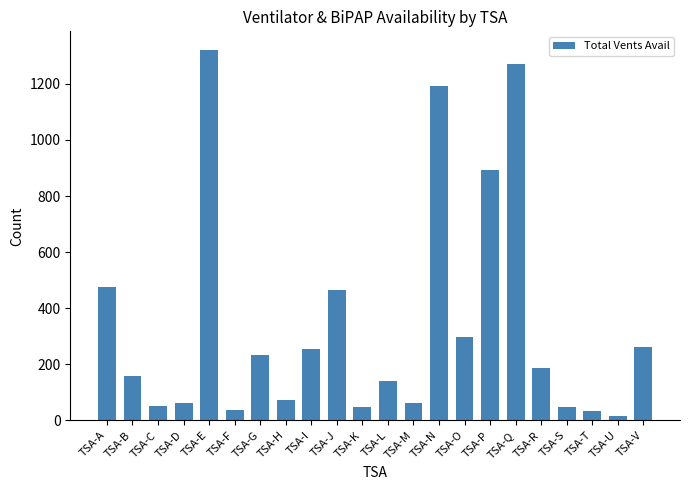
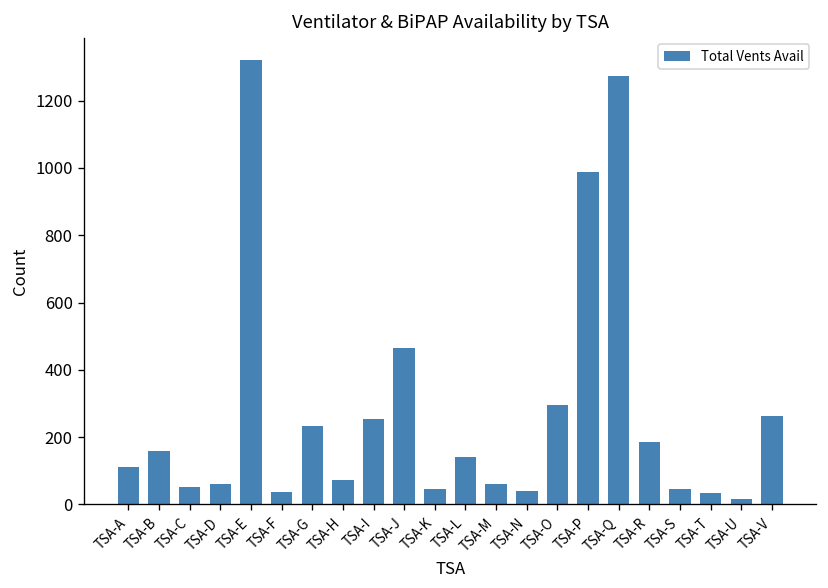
  {
-   "TSA-A": 470,
+   "TSA-A": 110,
    "TSA-B": 160,
    "TSA-C": 50,
    "TSA-D": 60,
    "TSA-E": 1320,
    "TSA-F": 40,
    "TSA-G": 230,
    "TSA-H": 70,
    "TSA-I": 250,
    "TSA-J": 460,
    "TSA-K": 50,
    "TSA-L": 140,
    "TSA-M": 60,
-   "TSA-N": 1190,
+   "TSA-N": 40,
    "TSA-O": 300,
-   "TSA-P": 890,
+   "TSA-P": 990,
    "TSA-Q": 1270,
    "TSA-R": 190,
    "TSA-S": 50,
    "TSA-T": 40,
    "TSA-U": 20,
    "TSA-V": 260
  }
